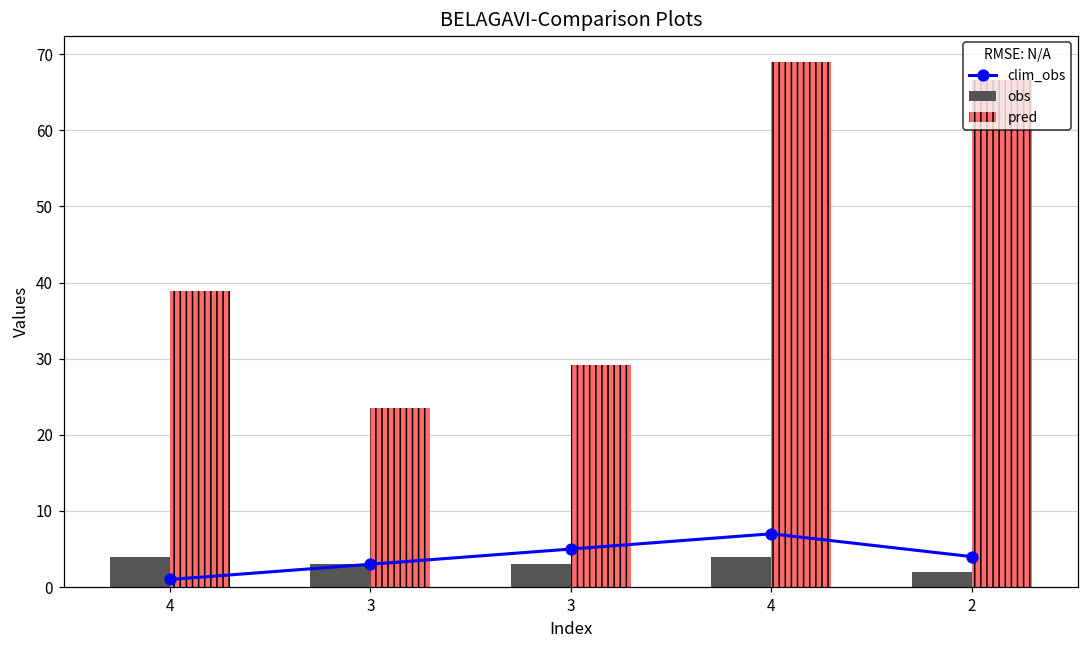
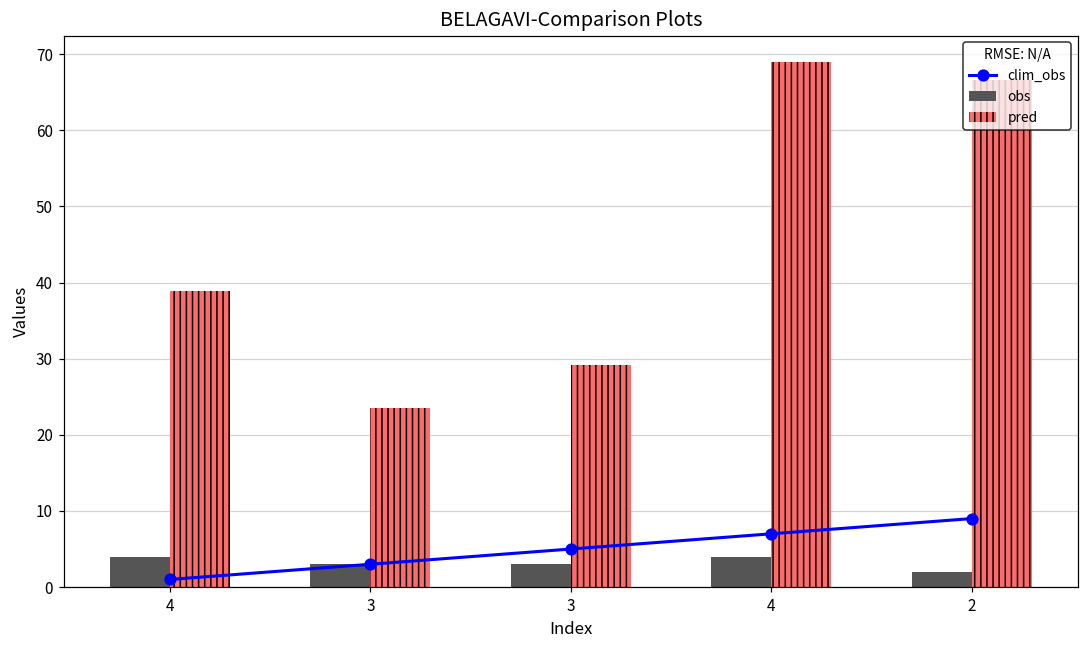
  {
    "obs": {
      "2": 2
    },
    "clim_obs": {
-     "2": 4
+     "2": 9
    }
  }
